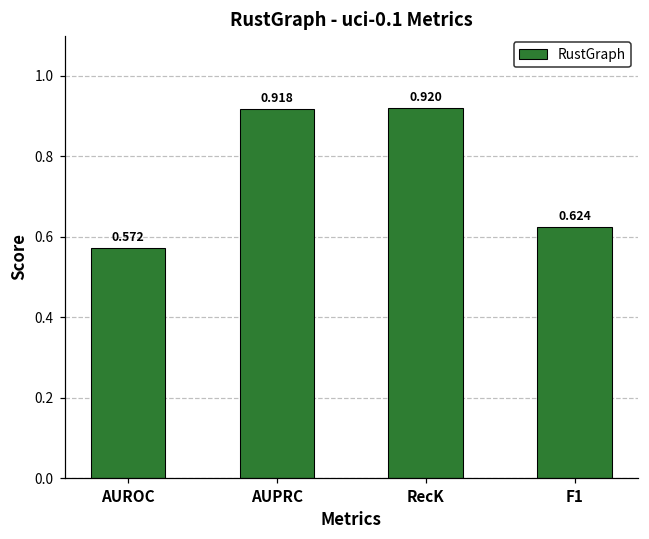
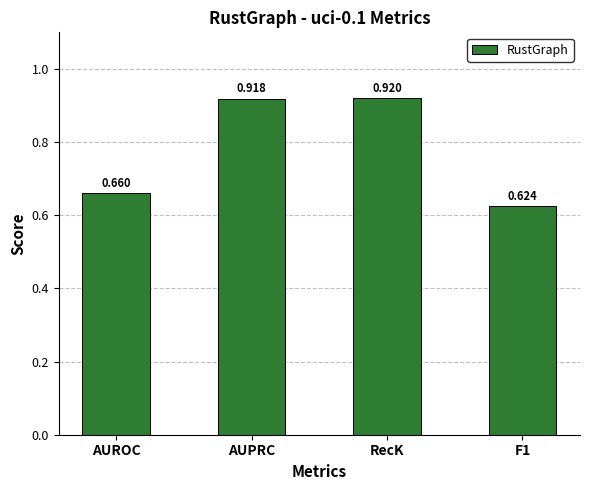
  {
-   "AUROC": 0.572,
+   "AUROC": 0.660,
    "AUPRC": 0.918,
    "RecK": 0.920,
    "F1": 0.624
  }
